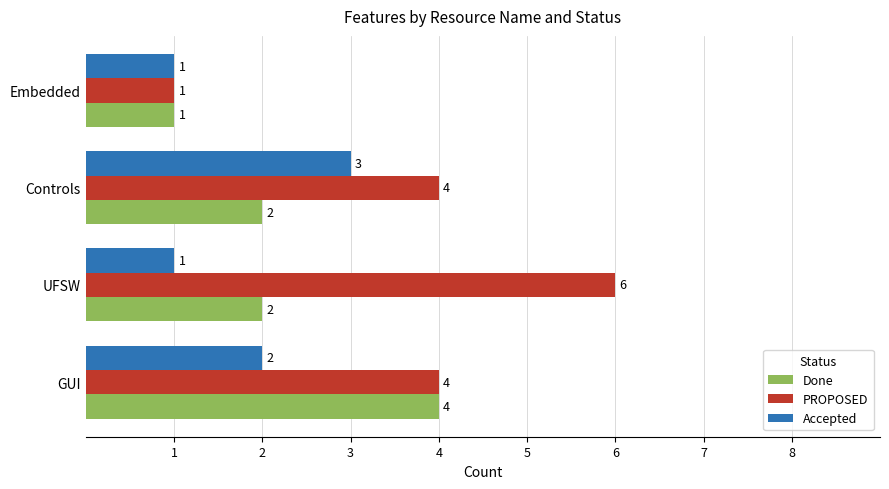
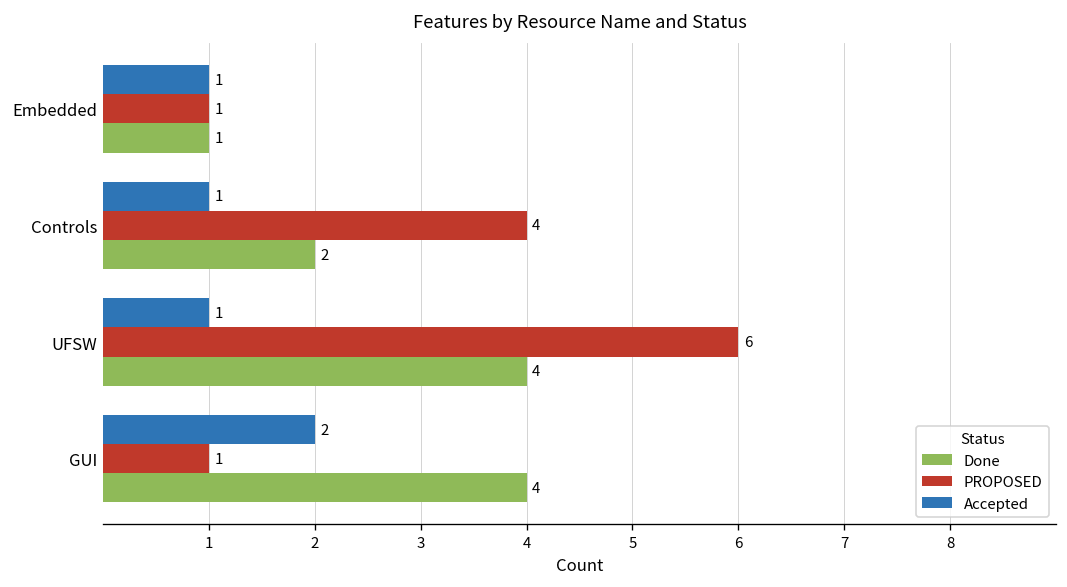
  {
    "Done": {
      "Embedded": 1,
      "Controls": 2,
-     "UFSW": 2,
+     "UFSW": 4,
      "GUI": 4
    },
    "PROPOSED": {
      "Embedded": 1,
      "Controls": 4,
      "UFSW": 6,
-     "GUI": 4
+     "GUI": 1
    },
    "Accepted": {
      "Embedded": 1,
-     "Controls": 3,
+     "Controls": 1,
      "UFSW": 1,
      "GUI": 2
    }
  }
